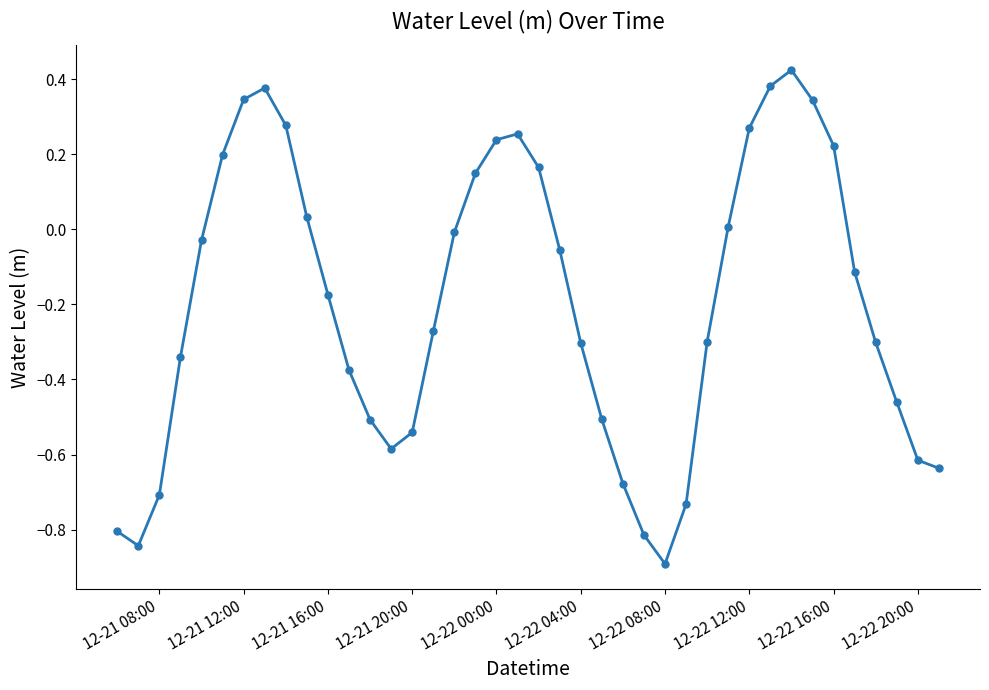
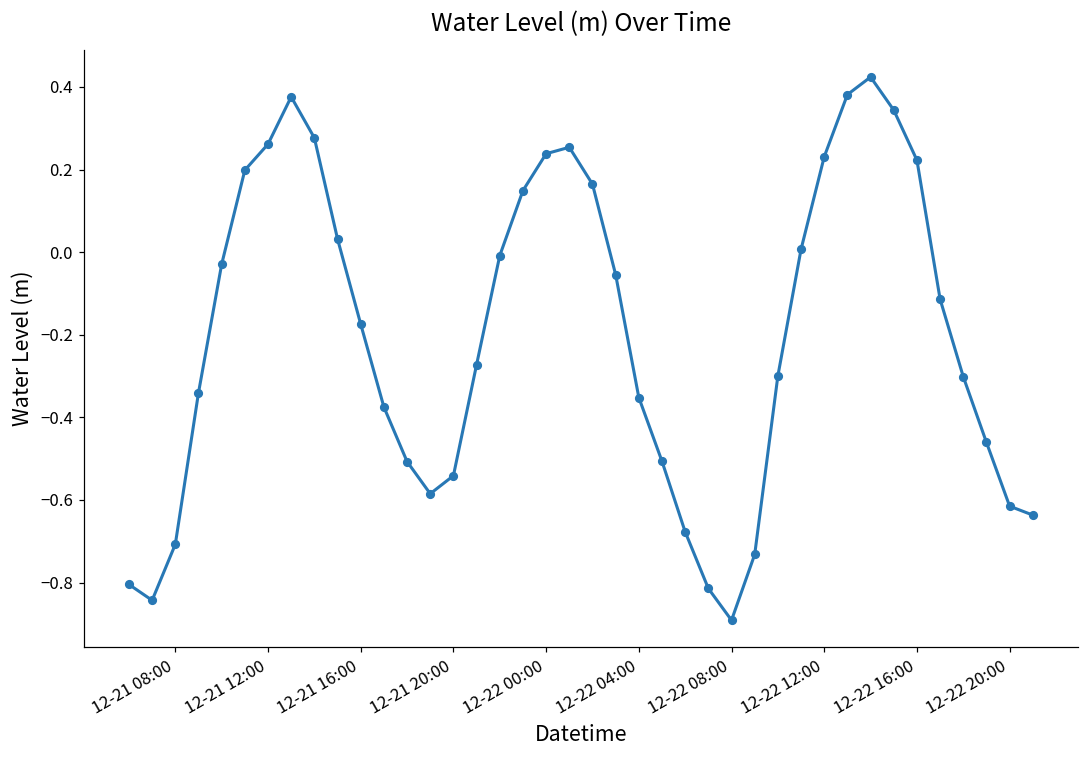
  {
    "12-21 08:00": -0.71,
-   "12-21 12:00": 0.35,
+   "12-21 12:00": 0.26,
    "12-21 16:00": -0.17,
    "12-21 20:00": -0.54,
    "12-22 00:00": 0.24,
-   "12-22 04:00": -0.30,
+   "12-22 04:00": -0.35,
    "12-22 08:00": -0.89,
-   "12-22 12:00": 0.27,
+   "12-22 12:00": 0.23,
    "12-22 16:00": 0.22,
    "12-22 20:00": -0.62
  }
